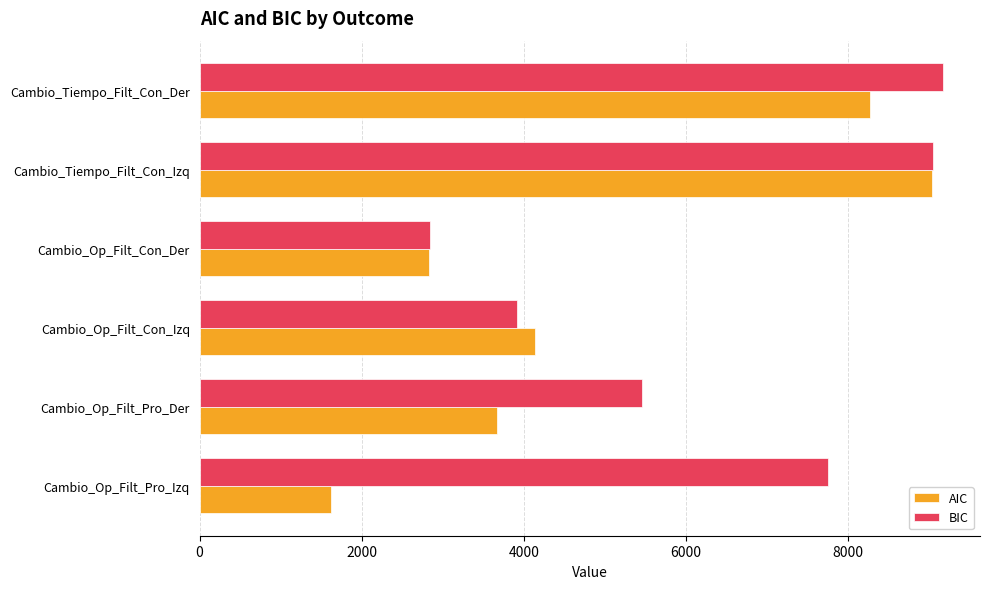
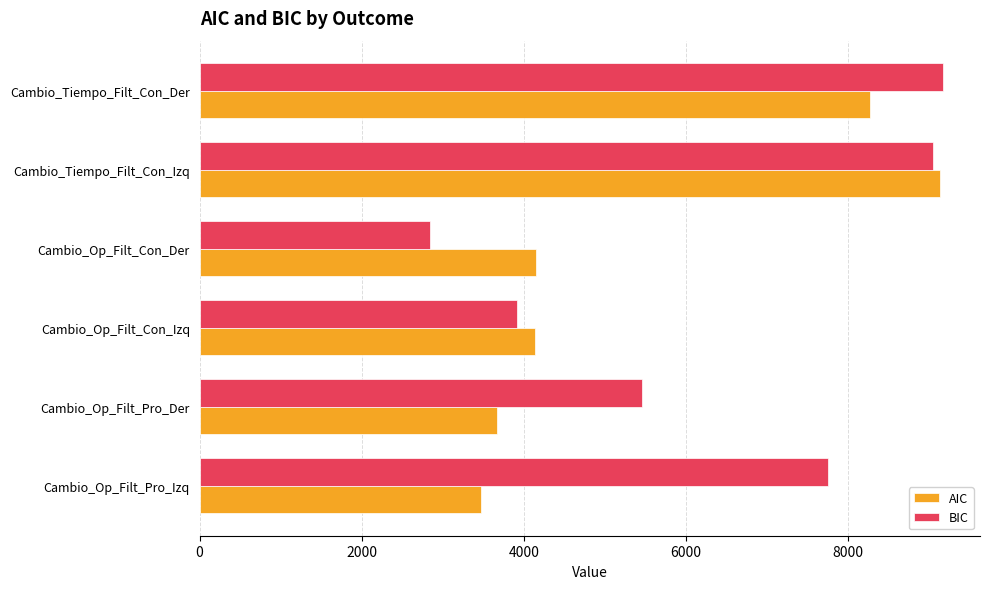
  {
    "AIC": {
      "Cambio_Tiempo_Filt_Con_Der": 8300,
-     "Cambio_Tiempo_Filt_Con_Izq": 9000,
-     "Cambio_Op_Filt_Con_Der": 2800,
+     "Cambio_Tiempo_Filt_Con_Izq": 9100,
+     "Cambio_Op_Filt_Con_Der": 4100,
      "Cambio_Op_Filt_Con_Izq": 4100,
      "Cambio_Op_Filt_Pro_Der": 3700,
-     "Cambio_Op_Filt_Pro_Izq": 1600
+     "Cambio_Op_Filt_Pro_Izq": 3500
    },
    "BIC": {
      "Cambio_Tiempo_Filt_Con_Der": 9200,
      "Cambio_Tiempo_Filt_Con_Izq": 9000,
      "Cambio_Op_Filt_Con_Der": 2800,
      "Cambio_Op_Filt_Con_Izq": 3900,
      "Cambio_Op_Filt_Pro_Der": 5500,
      "Cambio_Op_Filt_Pro_Izq": 7800
    }
  }
